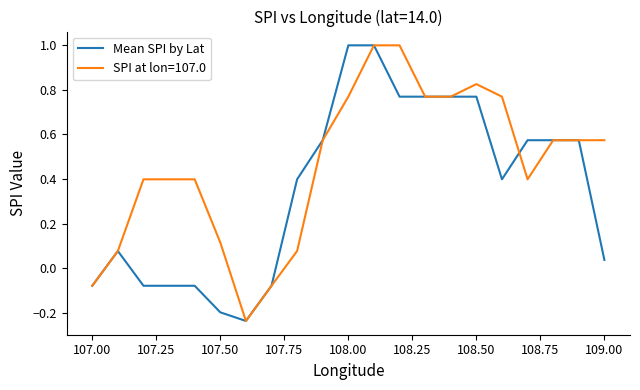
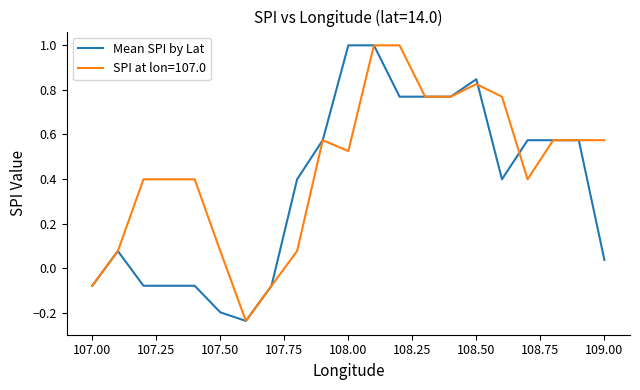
  {
    "Mean SPI by Lat": {
      "107.50": -0.20,
      "108.00": 1.00,
-     "108.50": 0.77,
+     "108.50": 0.85,
      "109.00": 0.04
    },
    "SPI at lon=107.0": {
-     "107.50": 0.12,
-     "108.00": 0.77,
+     "107.50": 0.08,
+     "108.00": 0.53,
      "108.50": 0.83,
      "109.00": 0.57
    }
  }
